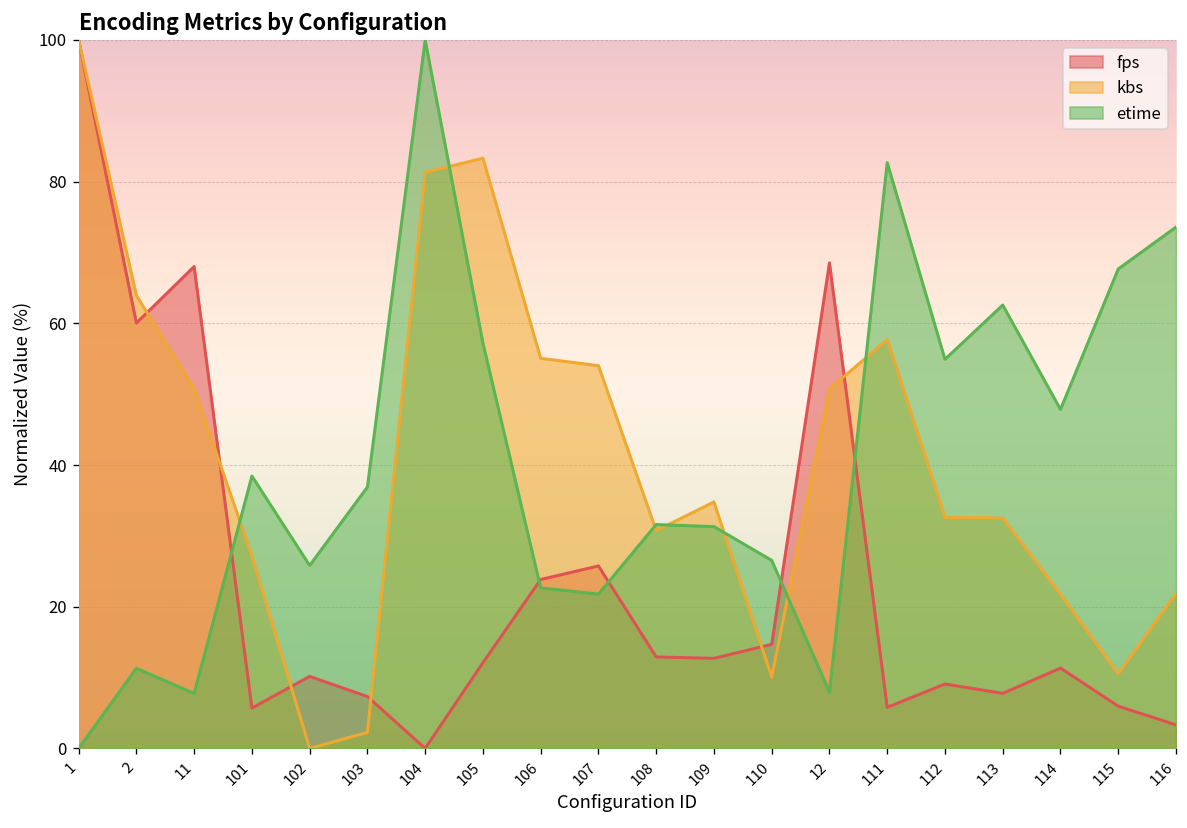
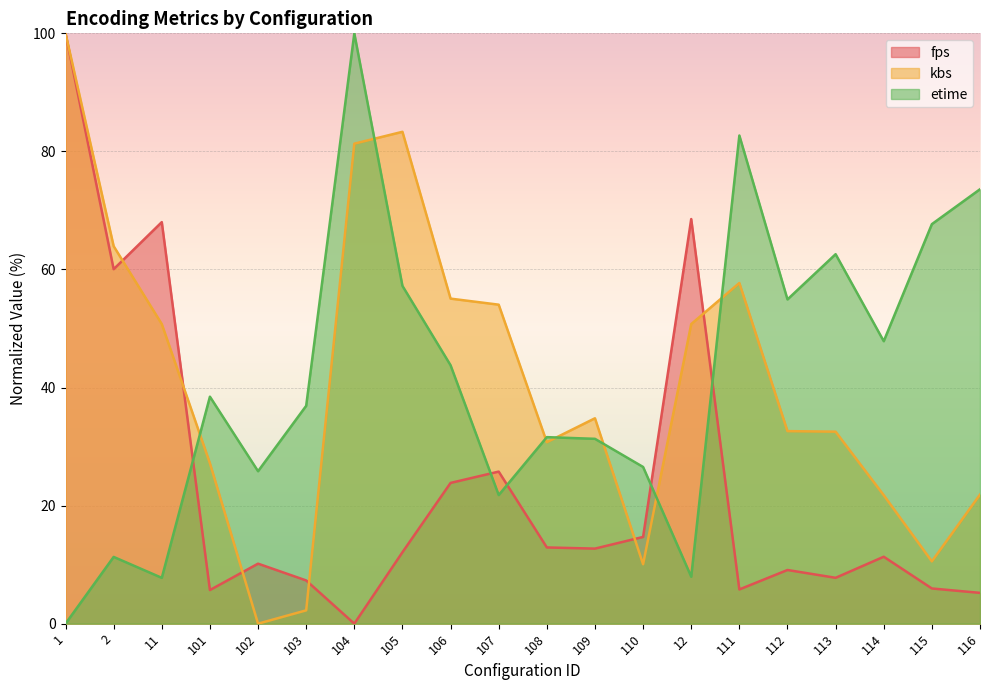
  {
    "fps": {
      "2": 60,
      "11": 68,
      "101": 6,
      "102": 10,
      "103": 7,
      "104": 0,
      "105": 12,
      "106": 24,
      "107": 26,
      "108": 13,
      "109": 13,
      "110": 15,
      "12": 69,
      "111": 6,
      "112": 9,
      "113": 8,
      "114": 11,
      "115": 6,
-     "116": 3
+     "116": 5
    },
    "kbs": {
      "2": 64,
      "11": 51,
      "101": 27,
      "102": 0,
      "103": 2,
      "104": 81,
      "105": 83,
      "106": 55,
      "107": 54,
      "108": 31,
      "109": 35,
      "110": 10,
      "12": 51,
      "111": 58,
      "112": 33,
      "113": 33,
      "114": 22,
      "115": 11,
      "116": 22
    },
    "etime": {
      "1": 0,
      "2": 11,
      "11": 8,
      "101": 38,
      "102": 26,
      "103": 37,
      "104": 100,
      "105": 57,
-     "106": 23,
+     "106": 44,
      "107": 22,
      "108": 32,
      "109": 31,
      "110": 27,
      "12": 8,
      "111": 83,
      "112": 55,
      "113": 63,
      "114": 48,
      "115": 68,
      "116": 74
    }
  }
